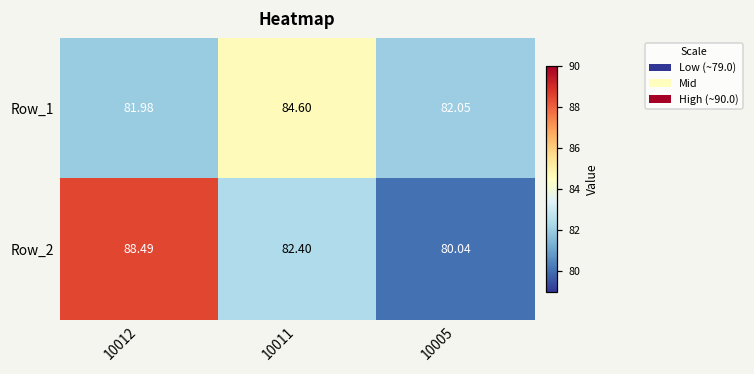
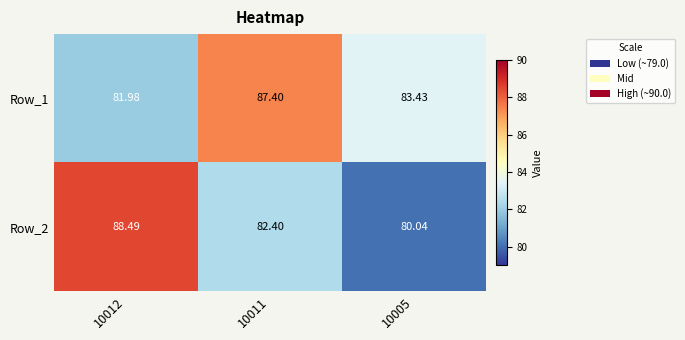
  {
    "Row_1": {
      "10012": 81.98,
-     "10011": 84.60,
-     "10005": 82.05
+     "10011": 87.40,
+     "10005": 83.43
    },
    "Row_2": {
      "10012": 88.49,
      "10011": 82.40,
      "10005": 80.04
    }
  }
